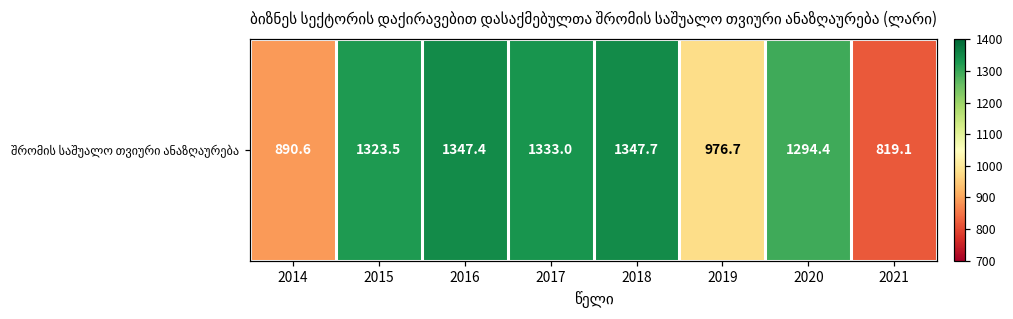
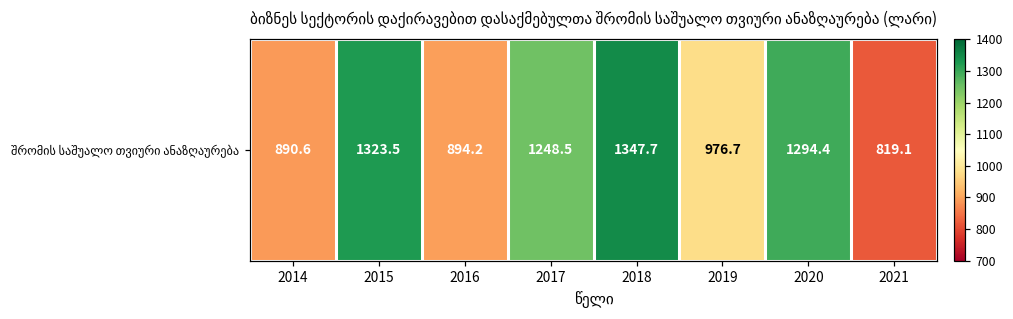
  {
    "შრომის საშუალო თვიური ანაზღაურება": {
      "2014": 890.6,
      "2015": 1323.5,
-     "2016": 1347.4,
-     "2017": 1333.0,
+     "2016": 894.2,
+     "2017": 1248.5,
      "2018": 1347.7,
      "2019": 976.7,
      "2020": 1294.4,
      "2021": 819.1
    }
  }
